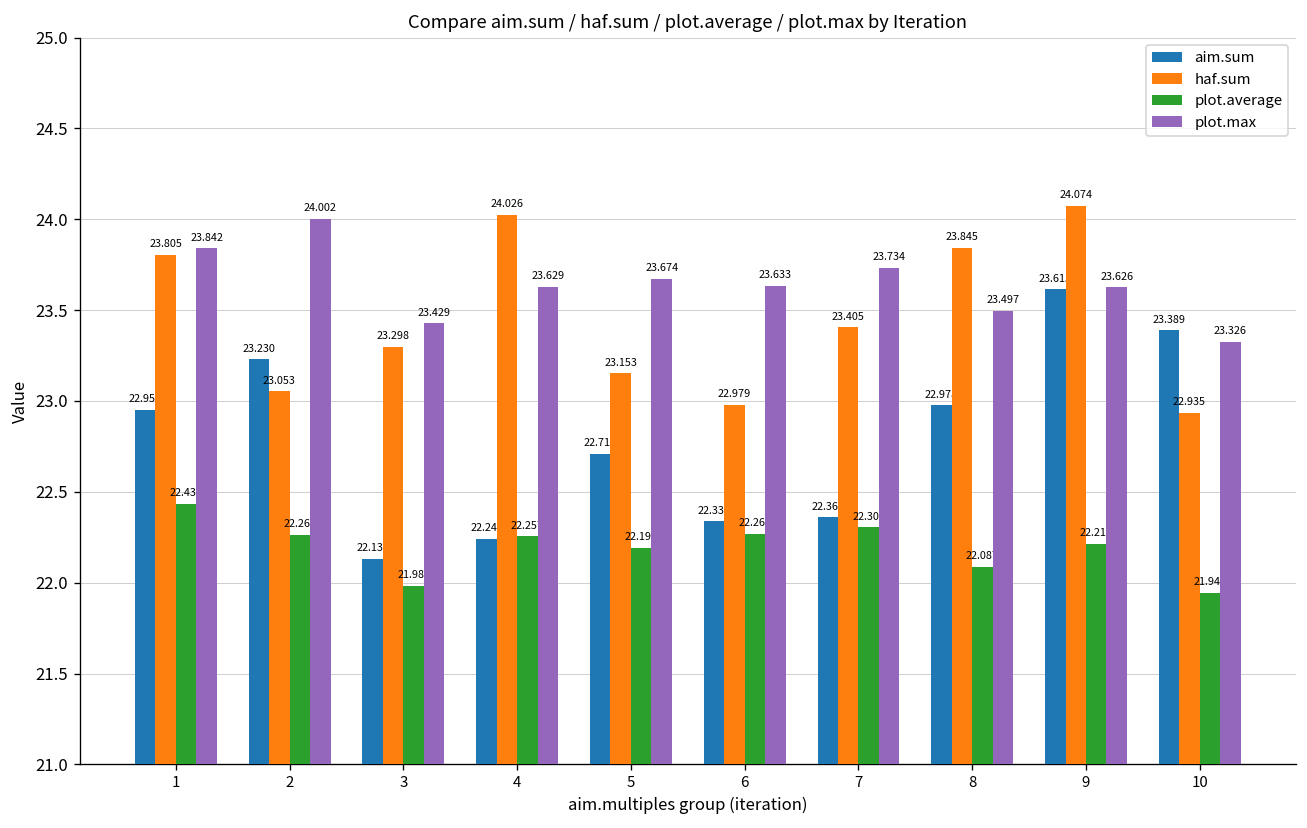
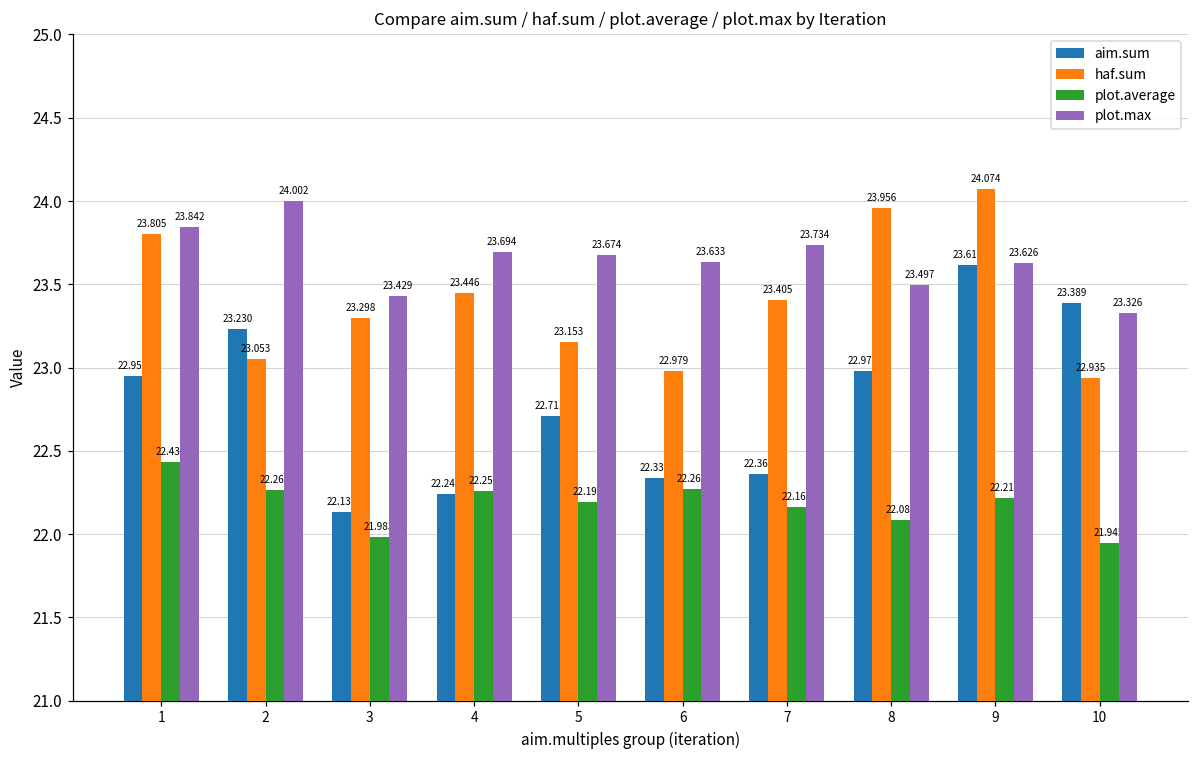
  {
    "aim.sum": {
      "1": 22.952,
      "2": 23.230,
      "3": 22.131,
      "4": 22.243,
      "5": 22.711,
      "6": 22.339,
      "7": 22.360,
      "8": 22.978,
      "9": 23.615,
      "10": 23.389
    },
    "haf.sum": {
      "1": 23.805,
      "2": 23.053,
      "3": 23.298,
-     "4": 24.026,
+     "4": 23.446,
      "5": 23.153,
      "6": 22.979,
      "7": 23.405,
-     "8": 23.845,
+     "8": 23.956,
      "9": 24.074,
      "10": 22.935
    },
    "plot.average": {
      "1": 22.433,
      "2": 22.263,
      "3": 21.983,
      "4": 22.257,
      "5": 22.193,
      "6": 22.269,
-     "7": 22.306,
+     "7": 22.162,
      "8": 22.087,
      "9": 22.214,
      "10": 21.945
    },
    "plot.max": {
      "1": 23.842,
      "2": 24.002,
      "3": 23.429,
-     "4": 23.629,
+     "4": 23.694,
      "5": 23.674,
      "6": 23.633,
      "7": 23.734,
      "8": 23.497,
      "9": 23.626,
      "10": 23.326
    }
  }
